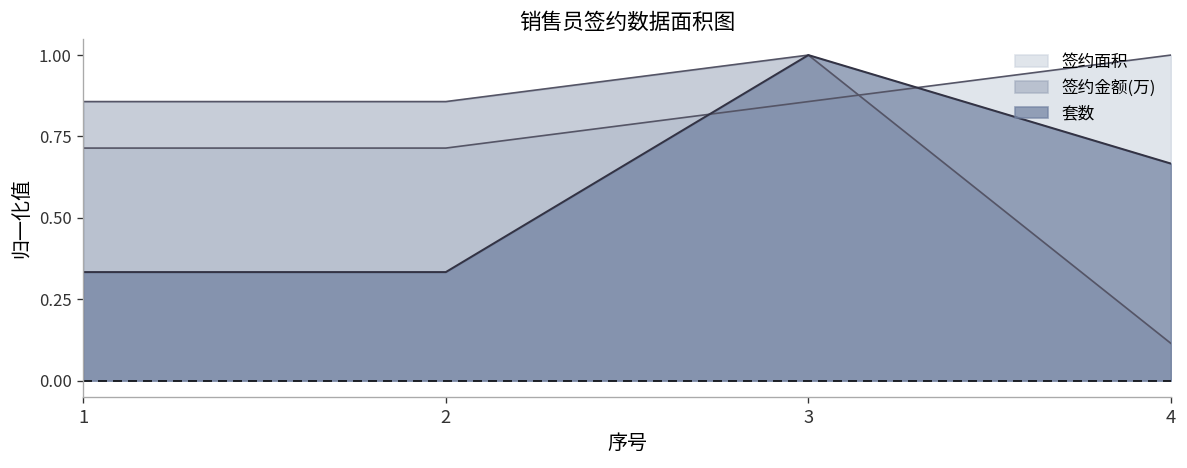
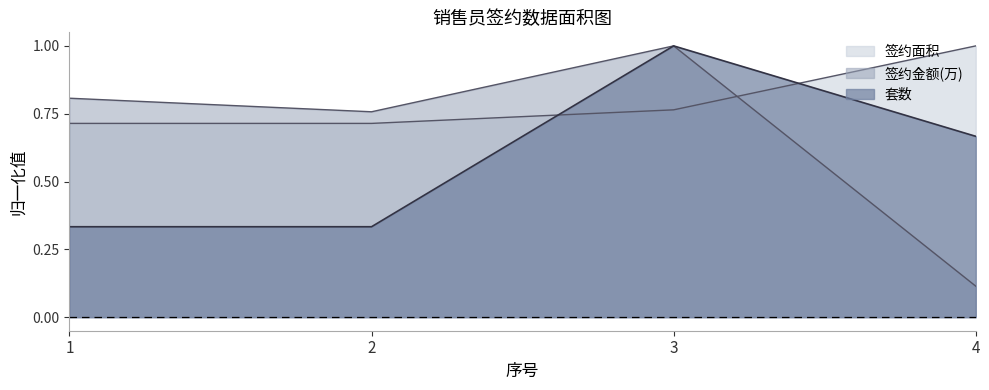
  {
    "签约面积": {
      "1": 0.71,
      "2": 0.71,
-     "3": 0.86,
+     "3": 0.76,
      "4": 1.00
    },
    "签约金额(万)": {
-     "1": 0.86,
-     "2": 0.86,
+     "1": 0.81,
+     "2": 0.76,
      "4": 0.11
    },
    "套数": {
      "1": 0.33,
      "2": 0.33,
      "4": 0.67
    }
  }
